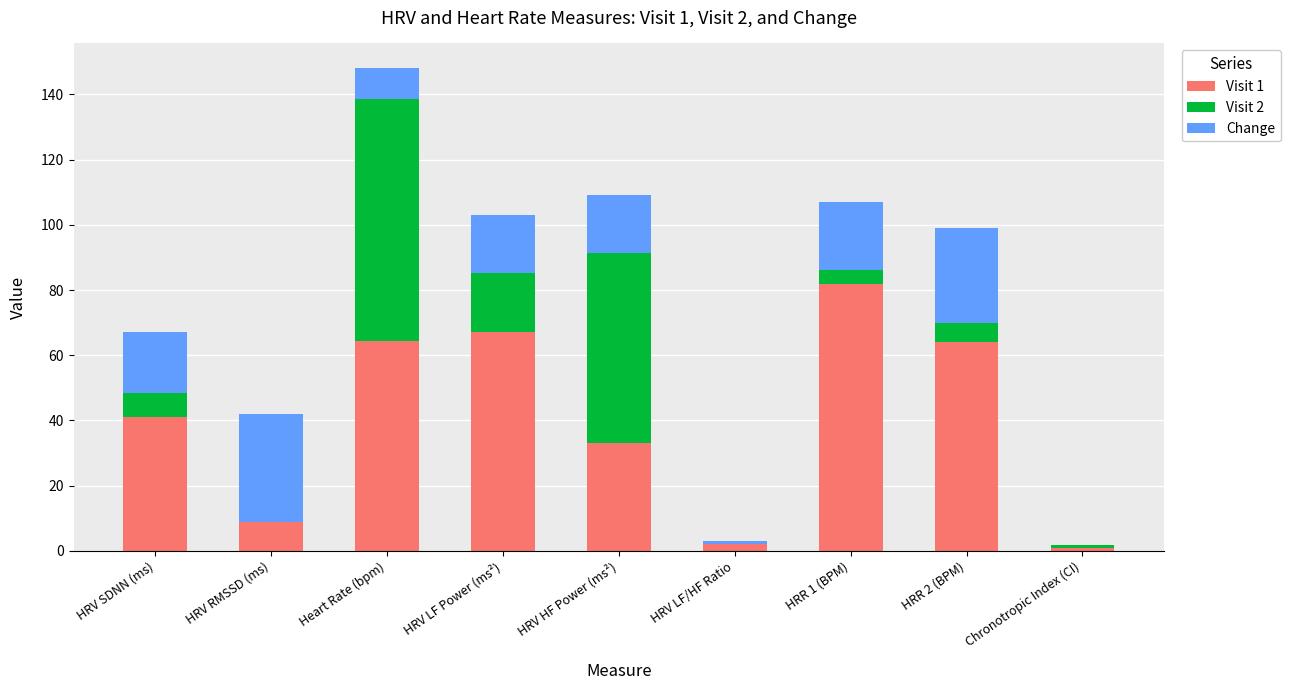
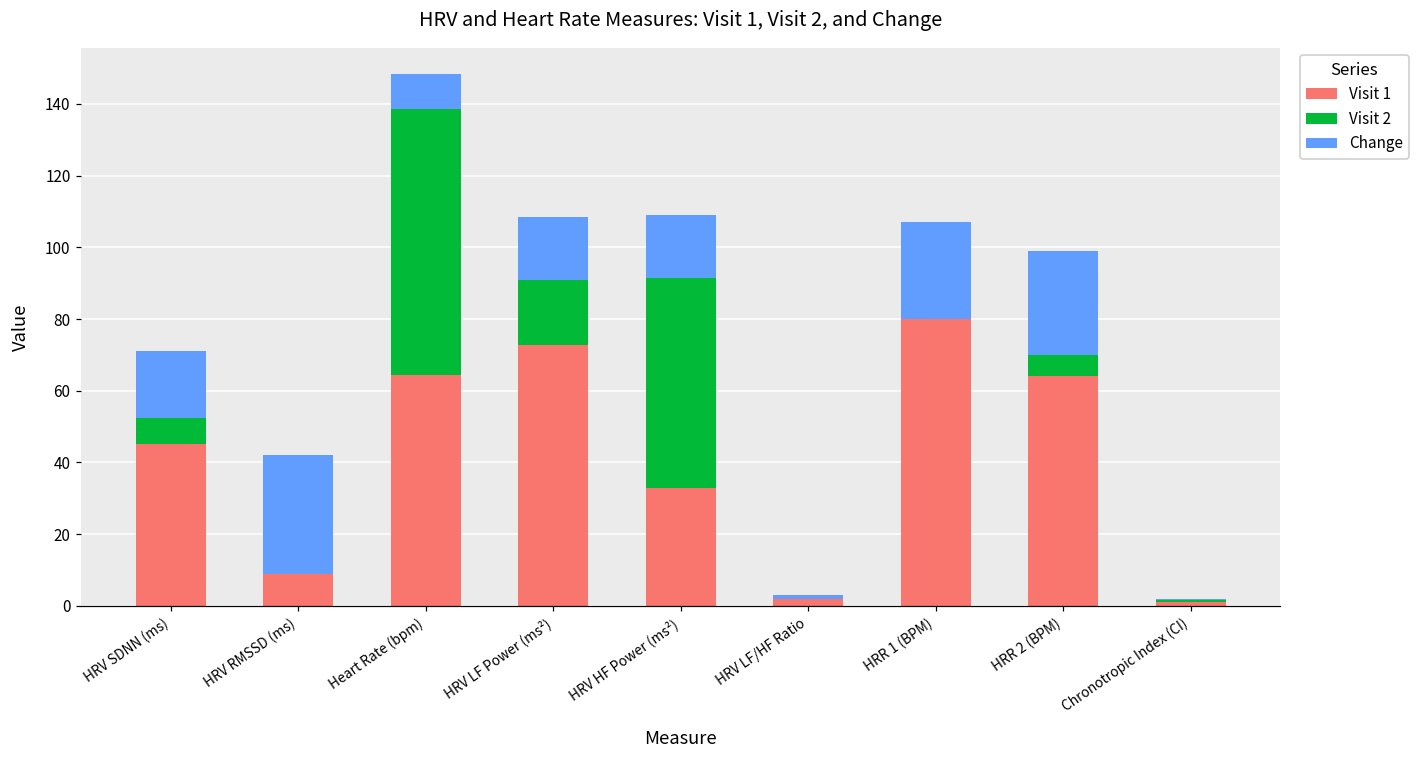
  {
    "Visit 1": {
-     "HRV SDNN (ms)": 41,
+     "HRV SDNN (ms)": 45,
      "Heart Rate (bpm)": 64,
-     "HRV LF Power (ms²)": 67,
+     "HRV LF Power (ms²)": 73,
      "HRV HF Power (ms²)": 33,
      "HRV LF/HF Ratio": 2,
      "HRR 2 (BPM)": 64,
      "Chronotropic Index (CI)": 1
    },
    "Visit 2": {
      "HRV SDNN (ms)": 26,
      "HRV RMSSD (ms)": 16,
      "Heart Rate (bpm)": 74,
      "HRV LF Power (ms²)": 36,
      "HRV HF Power (ms²)": 59,
      "HRV LF/HF Ratio": 1,
      "HRR 1 (BPM)": 25,
      "HRR 2 (BPM)": 35,
      "Chronotropic Index (CI)": 1
    },
    "Change": {
      "Heart Rate (bpm)": 10,
      "HRV HF Power (ms²)": 18,
      "HRV LF/HF Ratio": -1,
-     "HRR 1 (BPM)": -21
+     "HRR 1 (BPM)": -27
    }
  }
